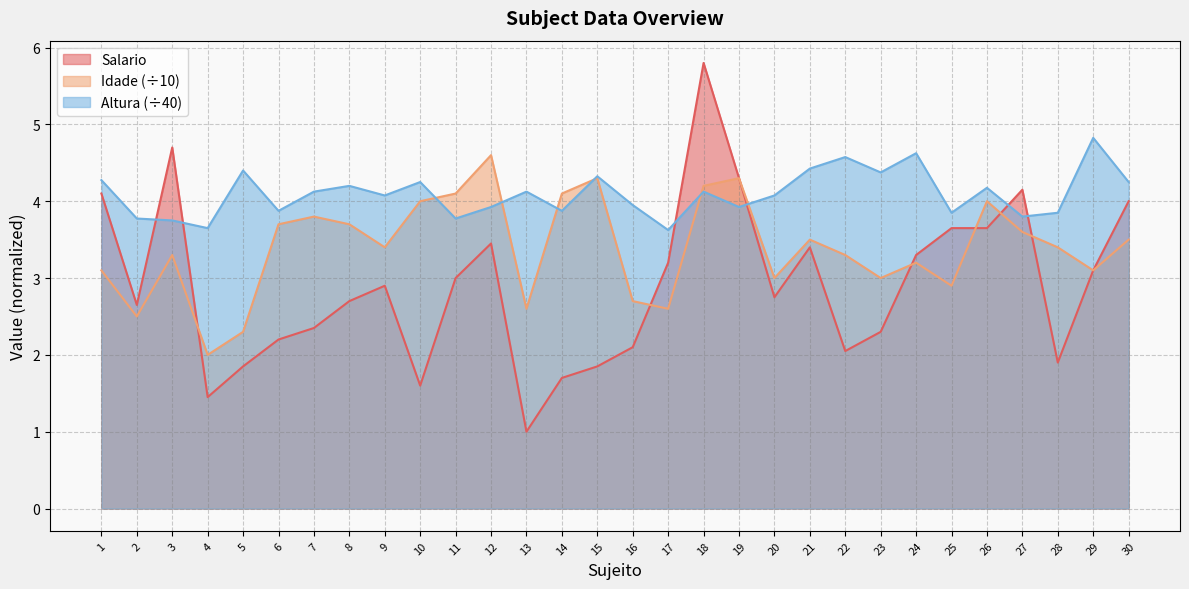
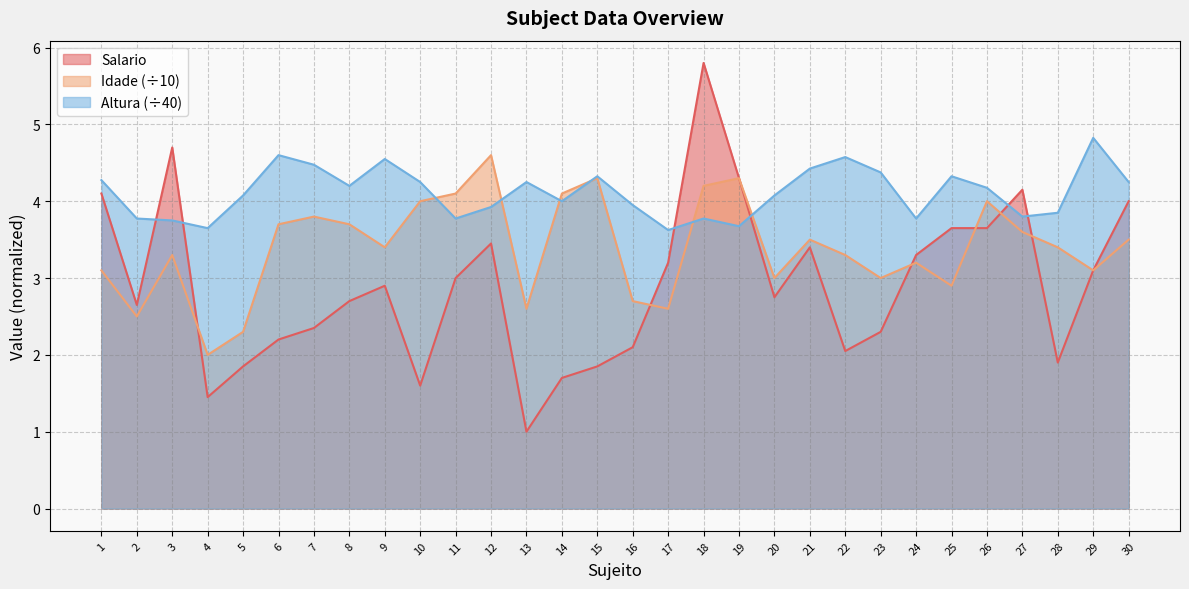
  {
    "Altura (÷40)": {
      "1": 4.3,
      "2": 3.8,
      "3": 3.8,
      "4": 3.7,
-     "5": 4.4,
-     "6": 3.9,
-     "7": 4.1,
+     "5": 4.1,
+     "6": 4.6,
+     "7": 4.5,
      "8": 4.2,
-     "9": 4.1,
+     "9": 4.6,
      "10": 4.3,
      "11": 3.8,
      "12": 3.9,
-     "13": 4.1,
-     "14": 3.9,
+     "13": 4.3,
+     "14": 4.0,
      "16": 4.0,
      "17": 3.6,
-     "18": 4.1,
-     "19": 3.9,
+     "18": 3.8,
+     "19": 3.7,
      "20": 4.1,
      "21": 4.4,
      "22": 4.6,
      "23": 4.4,
-     "24": 4.6,
-     "25": 3.9,
+     "24": 3.8,
+     "25": 4.3,
      "26": 4.2,
      "27": 3.8,
      "28": 3.9,
      "29": 4.8,
      "30": 4.3
    }
  }
